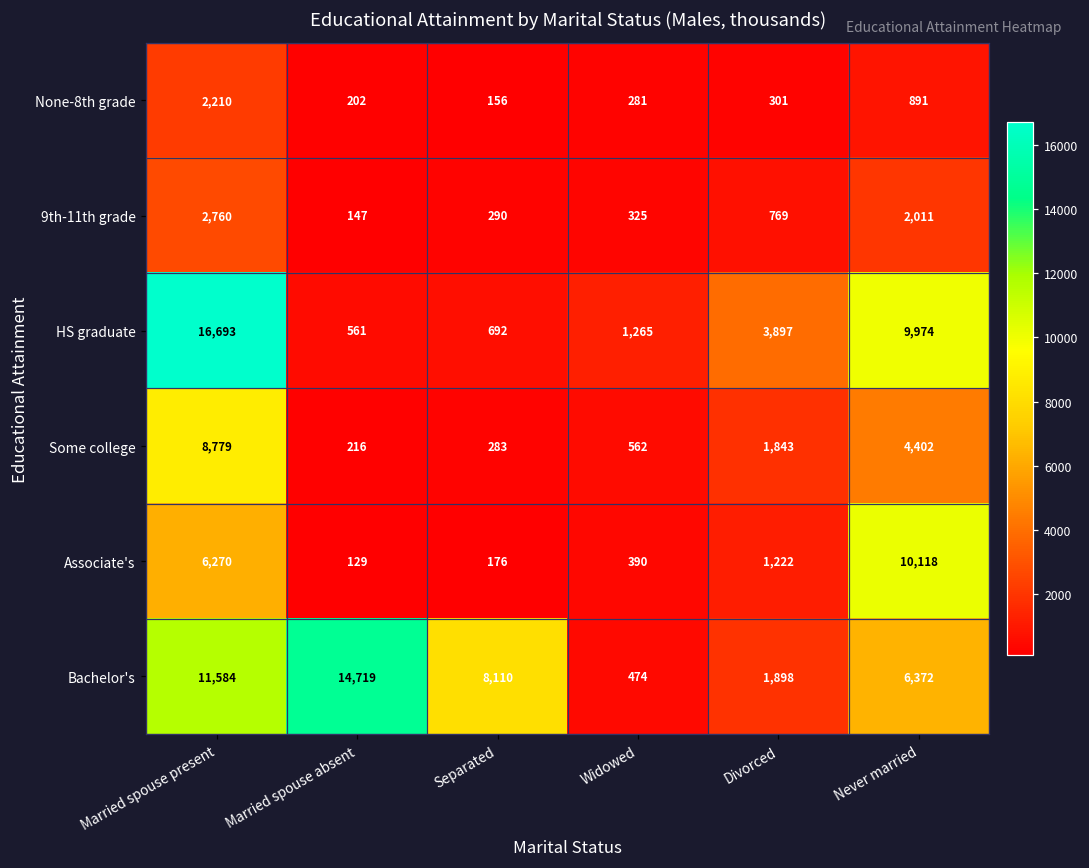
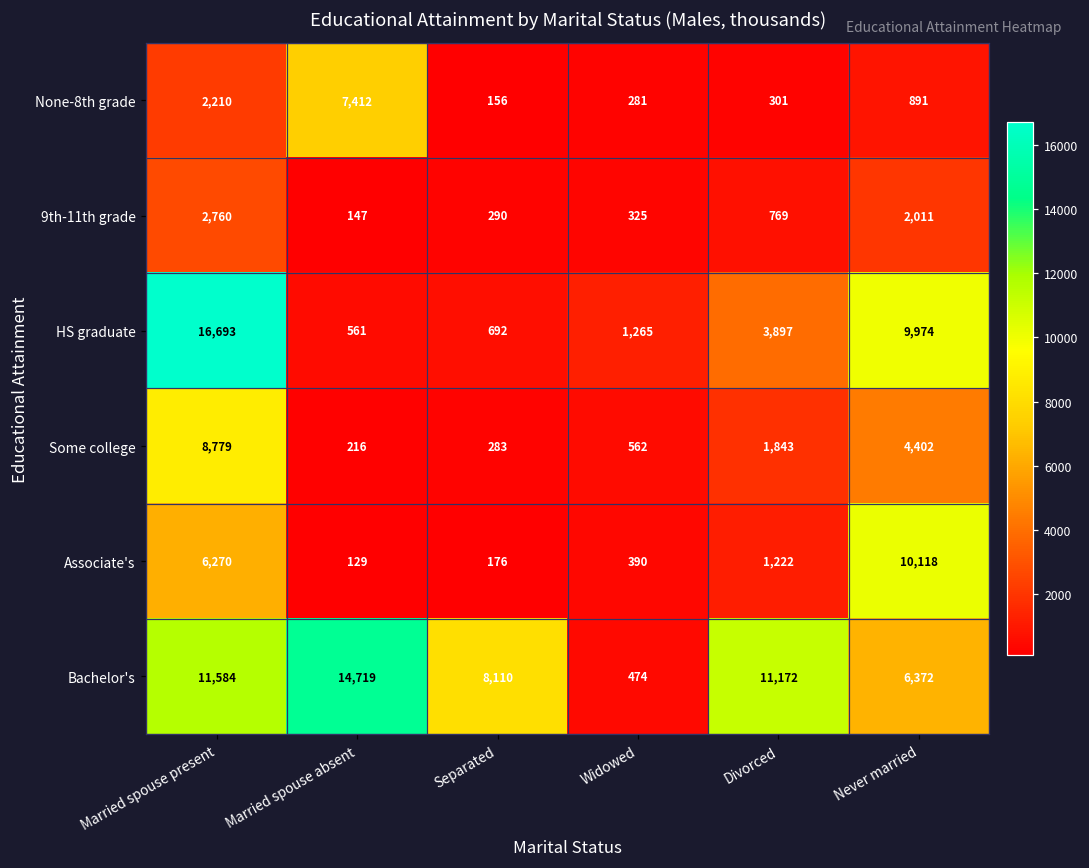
  {
    "None-8th grade": {
      "Married spouse present": "2,210",
-     "Married spouse absent": "202",
+     "Married spouse absent": "7,412",
      "Separated": "156",
      "Widowed": "281",
      "Divorced": "301",
      "Never married": "891"
    },
    "9th-11th grade": {
      "Married spouse present": "2,760",
      "Married spouse absent": "147",
      "Separated": "290",
      "Widowed": "325",
      "Divorced": "769",
      "Never married": "2,011"
    },
    "HS graduate": {
      "Married spouse present": "16,693",
      "Married spouse absent": "561",
      "Separated": "692",
      "Widowed": "1,265",
      "Divorced": "3,897",
      "Never married": "9,974"
    },
    "Some college": {
      "Married spouse present": "8,779",
      "Married spouse absent": "216",
      "Separated": "283",
      "Widowed": "562",
      "Divorced": "1,843",
      "Never married": "4,402"
    },
    "Associate's": {
      "Married spouse present": "6,270",
      "Married spouse absent": "129",
      "Separated": "176",
      "Widowed": "390",
      "Divorced": "1,222",
      "Never married": "10,118"
    },
    "Bachelor's": {
      "Married spouse present": "11,584",
      "Married spouse absent": "14,719",
      "Separated": "8,110",
      "Widowed": "474",
-     "Divorced": "1,898",
+     "Divorced": "11,172",
      "Never married": "6,372"
    }
  }
